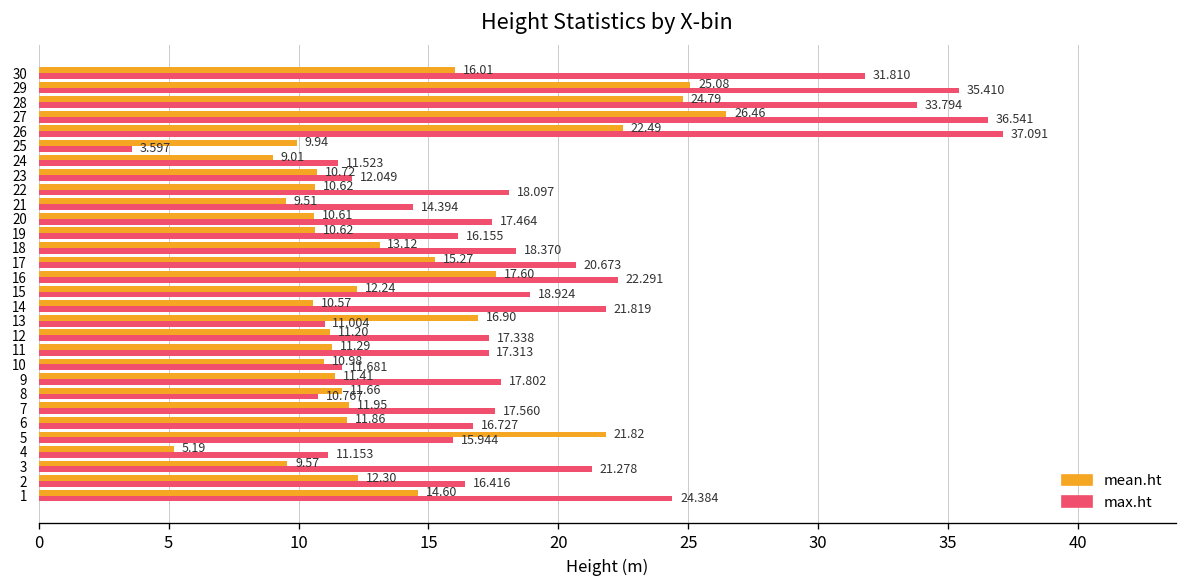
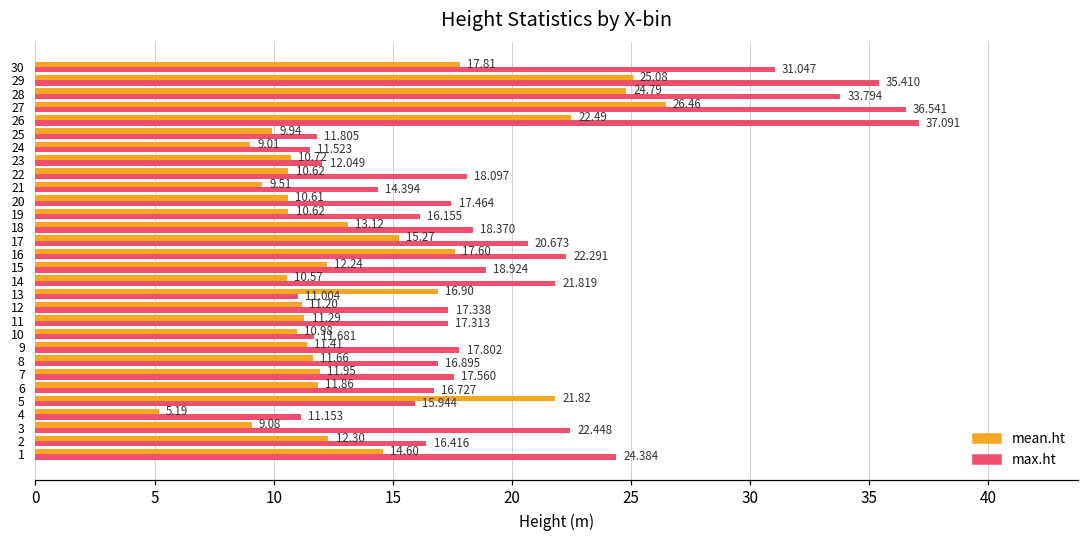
  {
    "mean.ht": {
-     "30": 16.01,
+     "30": 17.81,
      "29": 25.08,
      "28": 24.79,
      "27": 26.46,
      "26": 22.49,
      "25": 9.94,
      "24": 9.01,
      "23": 10.72,
      "22": 10.62,
      "21": 9.51,
      "20": 10.61,
      "19": 10.62,
      "18": 13.12,
      "17": 15.27,
      "16": 17.60,
      "15": 12.24,
      "14": 10.57,
      "13": 16.90,
      "11": 11.29,
      "7": 11.95,
      "6": 11.86,
      "5": 21.82,
      "4": 5.19,
-     "3": 9.57,
+     "3": 9.08,
      "2": 12.30,
      "1": 14.60
    },
    "max.ht": {
-     "30": 31.810,
+     "30": 31.047,
      "29": 35.410,
      "28": 33.794,
      "27": 36.541,
      "26": 37.091,
-     "25": 3.597,
+     "25": 11.805,
      "24": 11.523,
      "23": 12.049,
      "22": 18.097,
      "21": 14.394,
      "20": 17.464,
      "19": 16.155,
      "18": 18.370,
      "17": 20.673,
      "16": 22.291,
      "15": 18.924,
      "14": 21.819,
      "12": 17.338,
      "11": 17.313,
      "9": 17.802,
-     "8": 10.767,
+     "8": 16.895,
      "7": 17.560,
      "6": 16.727,
      "5": 15.944,
      "4": 11.153,
-     "3": 21.278,
+     "3": 22.448,
      "2": 16.416,
      "1": 24.384
    }
  }
